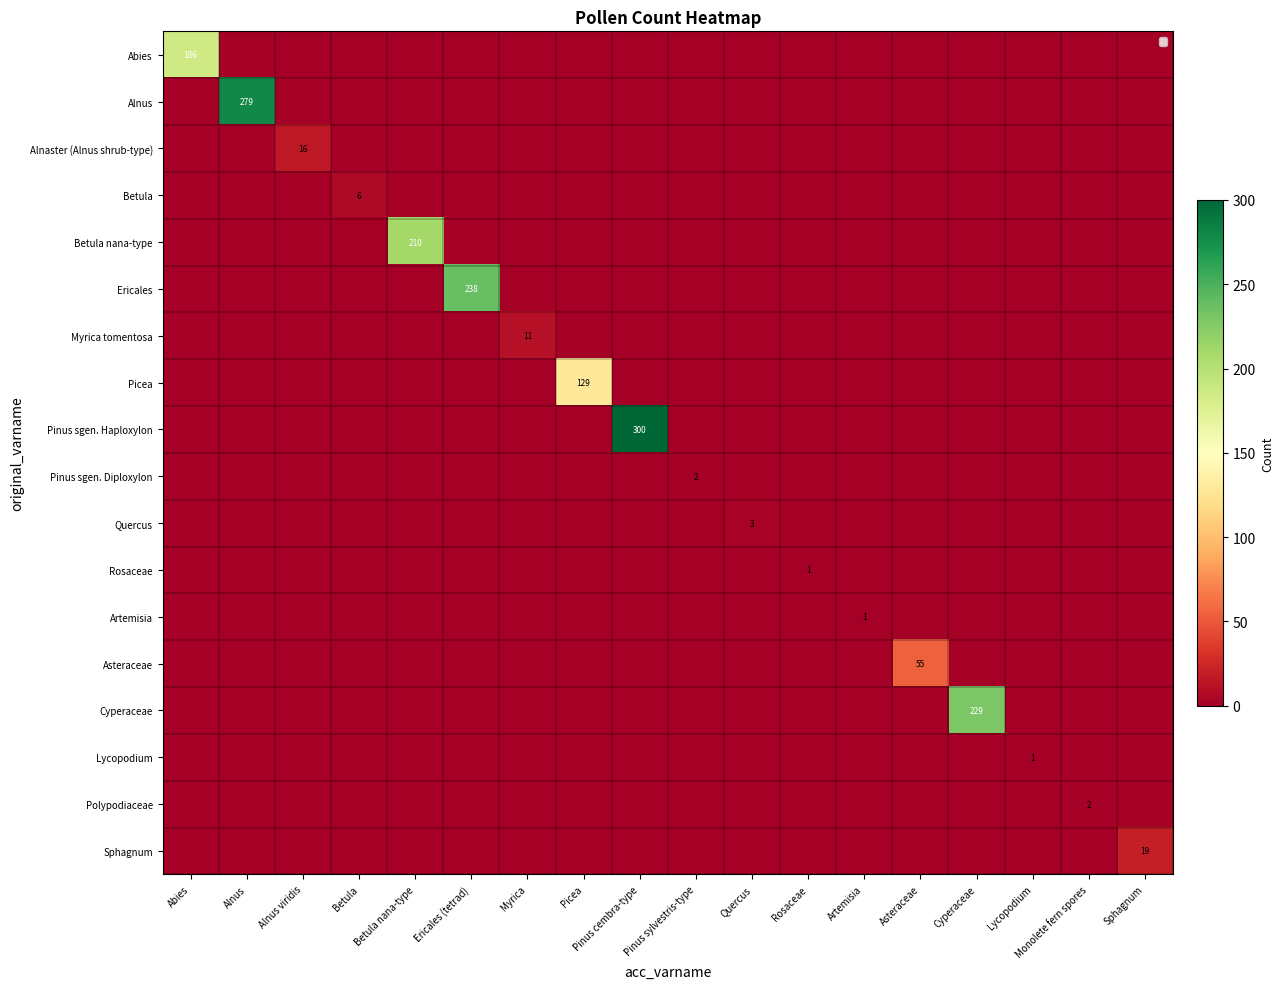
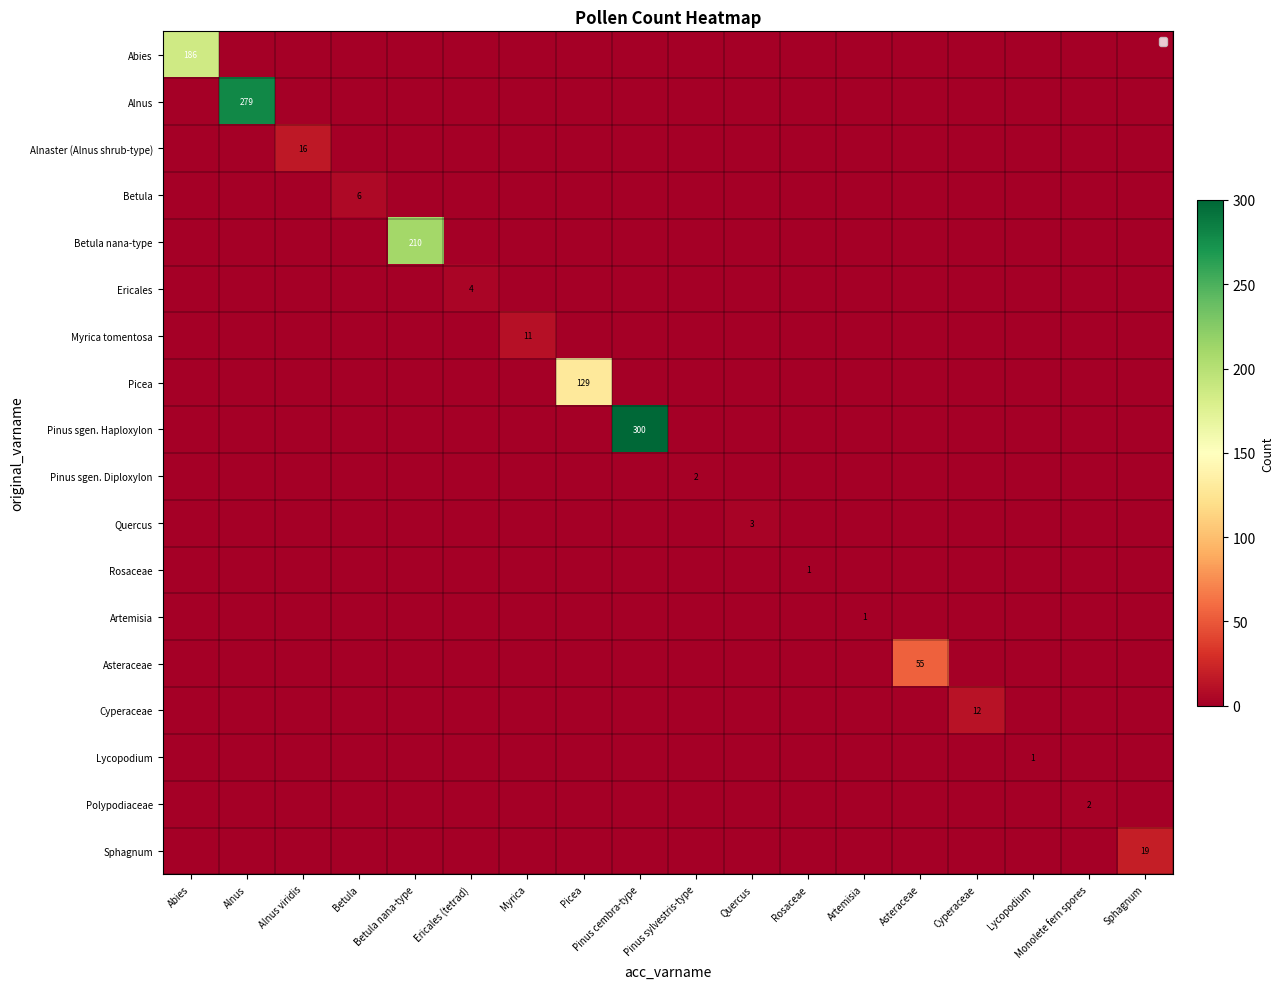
  {
    "Abies": {
      "Abies": 186
    },
    "Alnus": {
      "Alnus": 279
    },
    "Alnaster (Alnus shrub-type)": {
      "Alnus viridis": 16
    },
    "Betula": {
      "Betula": 6
    },
    "Betula nana-type": {
      "Betula nana-type": 210
    },
    "Ericales": {
-     "Ericales (tetrad)": 238
+     "Ericales (tetrad)": 4
    },
    "Myrica tomentosa": {
      "Myrica": 11
    },
    "Picea": {
      "Picea": 129
    },
    "Pinus sgen. Haploxylon": {
      "Pinus cembra-type": 300
    },
    "Pinus sgen. Diploxylon": {
      "Pinus sylvestris-type": 2
    },
    "Quercus": {
      "Quercus": 3
    },
    "Rosaceae": {
      "Rosaceae": 1
    },
    "Artemisia": {
      "Artemisia": 1
    },
    "Asteraceae": {
      "Asteraceae": 55
    },
    "Cyperaceae": {
-     "Cyperaceae": 229
+     "Cyperaceae": 12
    },
    "Lycopodium": {
      "Lycopodium": 1
    },
    "Polypodiaceae": {
      "Monolete fern spores": 2
    },
    "Sphagnum": {
      "Sphagnum": 19
    }
  }
